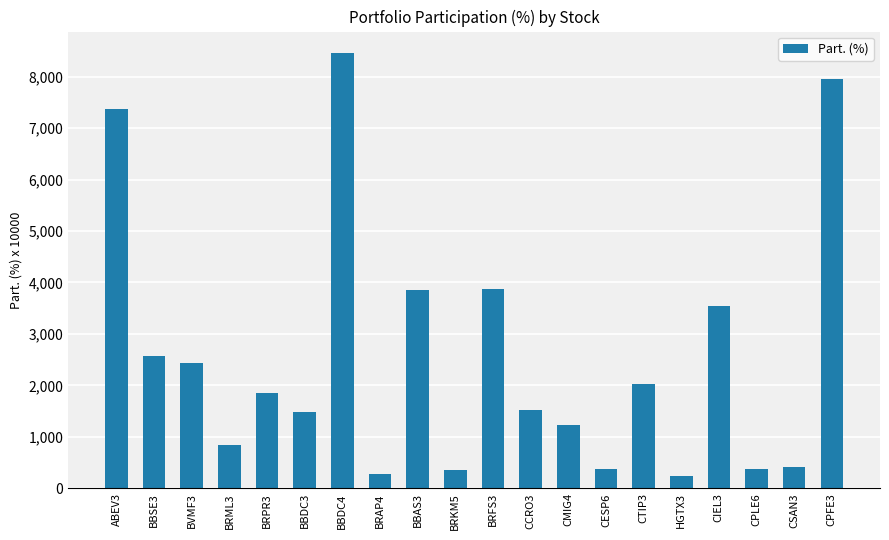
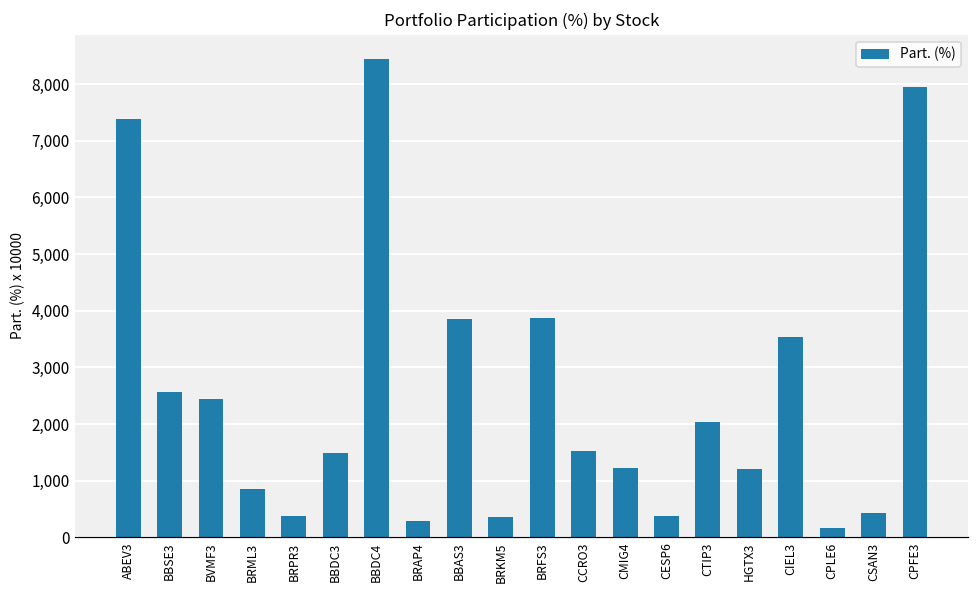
  {
    "ABEV3": "7,400",
    "BBSE3": "2,600",
    "BVMF3": "2,400",
    "BRML3": "900",
-   "BRPR3": "1,800",
+   "BRPR3": "400",
    "BBDC3": "1,500",
    "BBDC4": "8,500",
    "BRAP4": "300",
    "BBAS3": "3,900",
    "BRKM5": "400",
    "BRFS3": "3,900",
    "CCRO3": "1,500",
    "CMIG4": "1,200",
    "CESP6": "400",
    "CTIP3": "2,000",
-   "HGTX3": "200",
+   "HGTX3": "1,200",
    "CIEL3": "3,500",
-   "CPLE6": "400",
+   "CPLE6": "200",
    "CSAN3": "400",
    "CPFE3": "7,900"
  }
